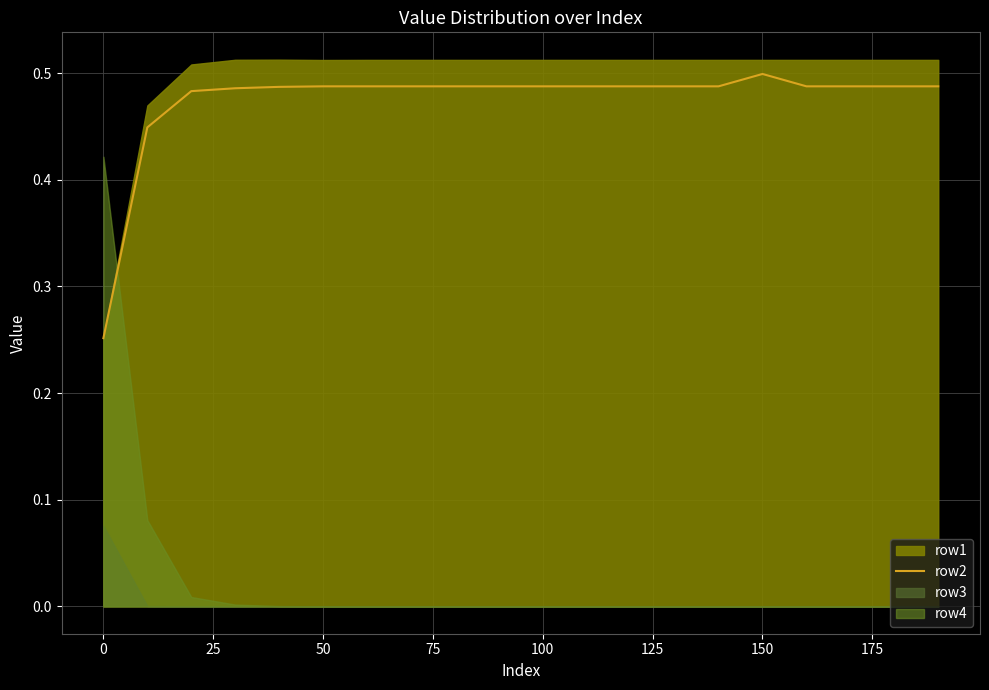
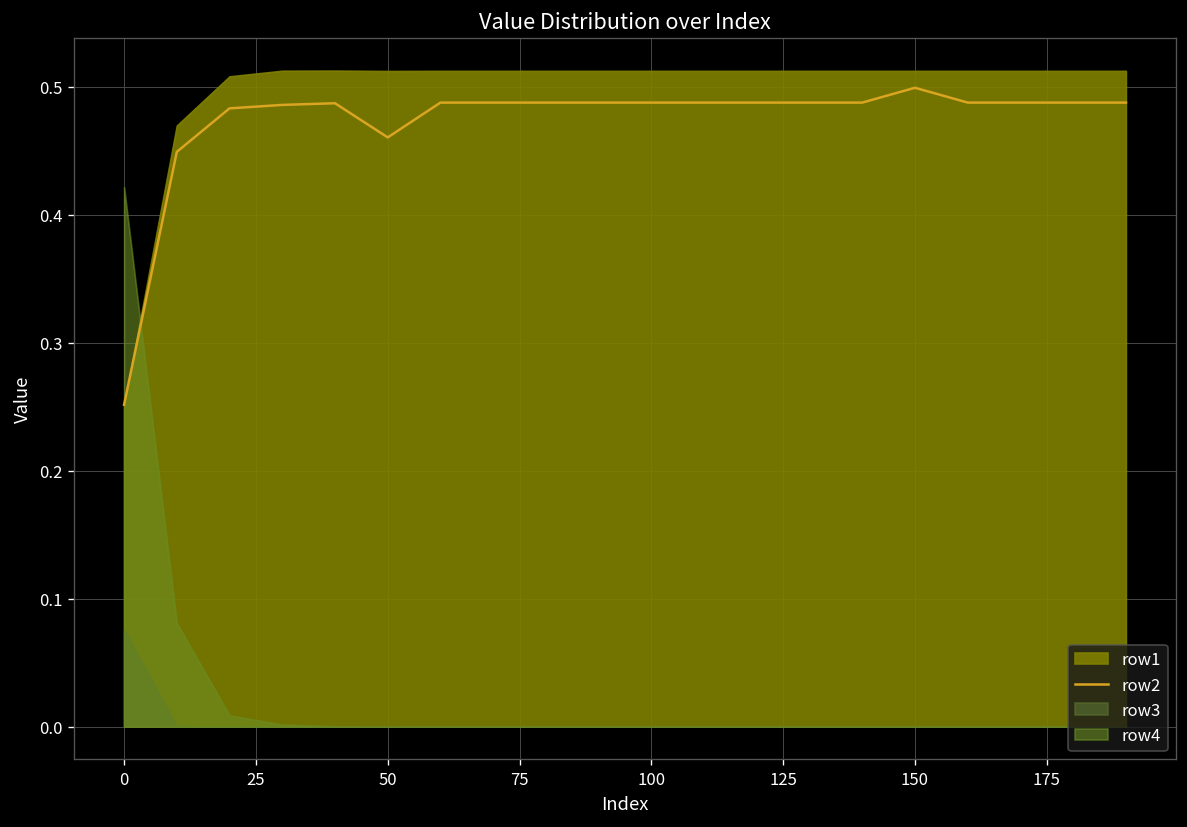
  {
    "row2": {
-     "50": 0.488,
+     "50": 0.460,
      "100": 0.488,
      "150": 0.499
    }
  }
